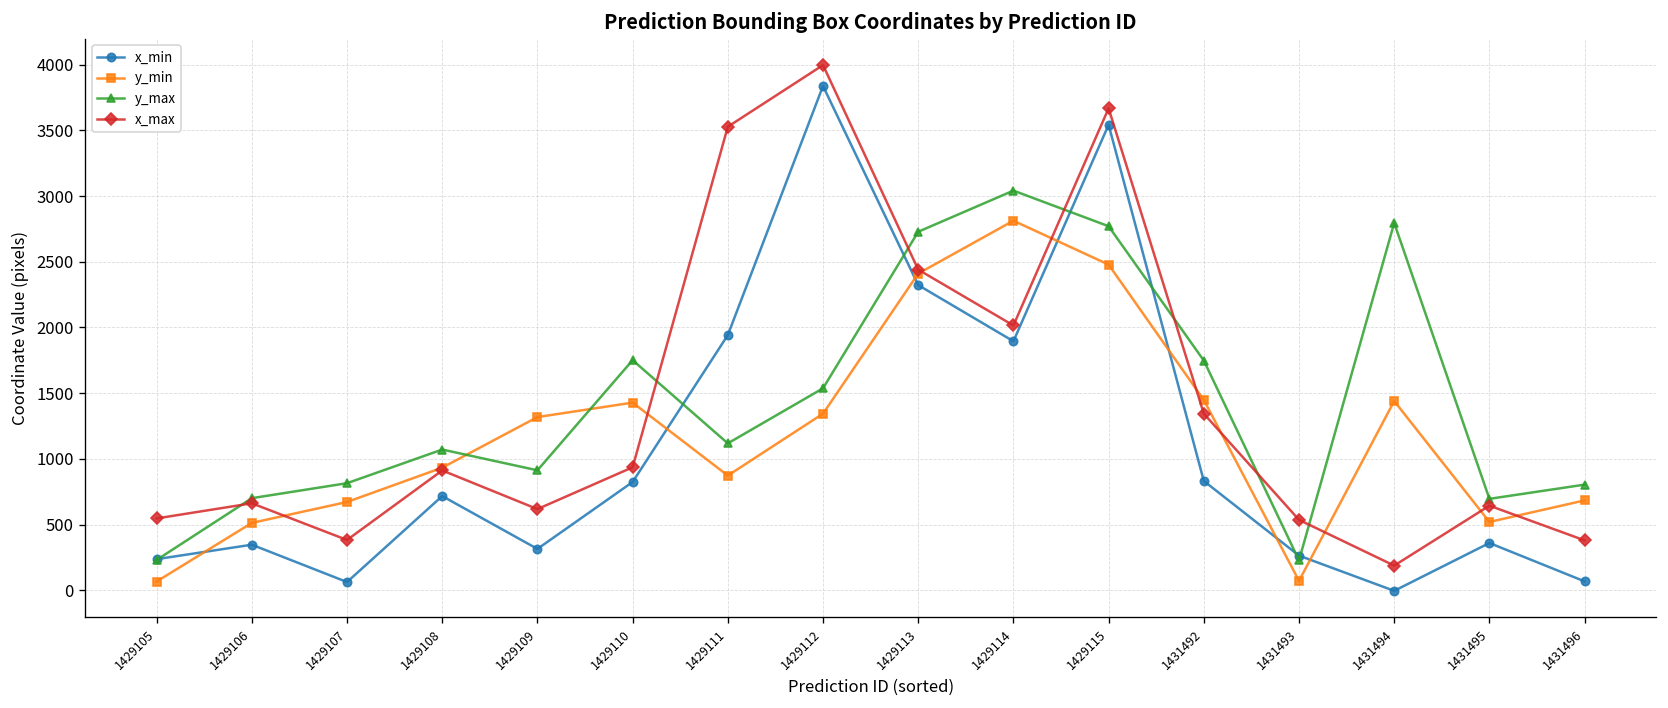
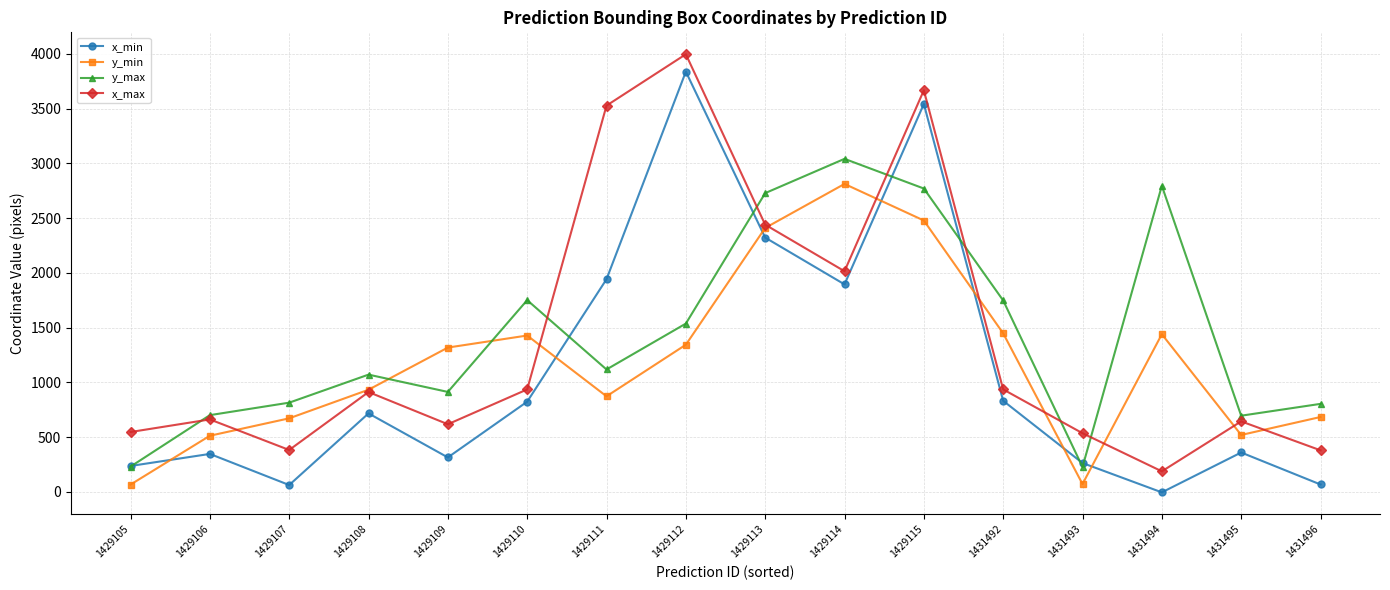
  {
    "x_min": {
      "1429106": 350,
      "1429107": 60,
      "1429108": 720,
      "1429109": 320,
      "1429110": 820,
      "1429111": 1940,
      "1429112": 3840,
      "1429113": 2320,
      "1429114": 1900,
      "1429115": 3540,
      "1431492": 830,
      "1431493": 260,
      "1431494": 0,
      "1431495": 360,
      "1431496": 70
    },
    "y_min": {
      "1429105": 70,
      "1429106": 510,
      "1429107": 670,
      "1429109": 1320,
      "1429110": 1430,
      "1429111": 870,
      "1429112": 1340,
      "1429113": 2410,
      "1429114": 2810,
      "1429115": 2480,
      "1431492": 1450,
      "1431493": 70,
      "1431494": 1440,
      "1431495": 520,
      "1431496": 680
    },
    "y_max": {
      "1429106": 700,
      "1429107": 820,
      "1429108": 1070,
      "1429109": 910,
      "1429110": 1750,
      "1429111": 1120,
      "1429112": 1540,
      "1429113": 2730,
      "1429114": 3040,
      "1429115": 2770,
      "1431492": 1750,
      "1431493": 230,
      "1431494": 2800,
      "1431495": 700,
      "1431496": 800
    },
    "x_max": {
      "1429105": 550,
      "1429106": 660,
      "1429107": 380,
      "1429109": 620,
      "1429110": 940,
      "1429111": 3530,
      "1429112": 4000,
      "1429113": 2440,
      "1429114": 2020,
      "1429115": 3670,
-     "1431492": 1340,
+     "1431492": 940,
      "1431493": 540,
      "1431494": 190,
      "1431495": 640,
      "1431496": 380
    }
  }
